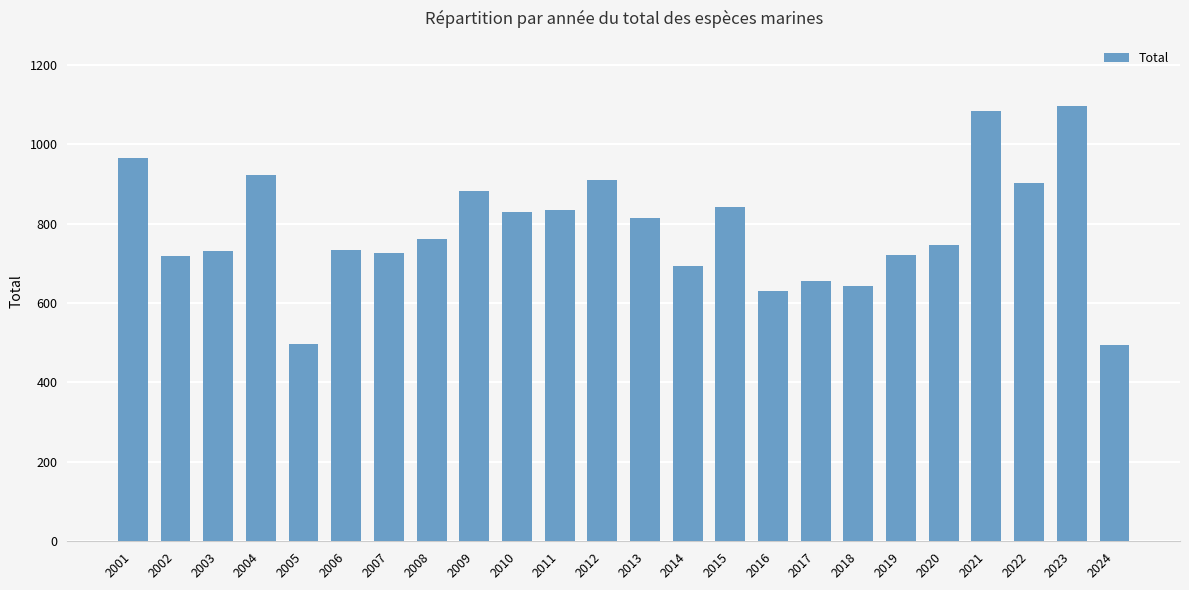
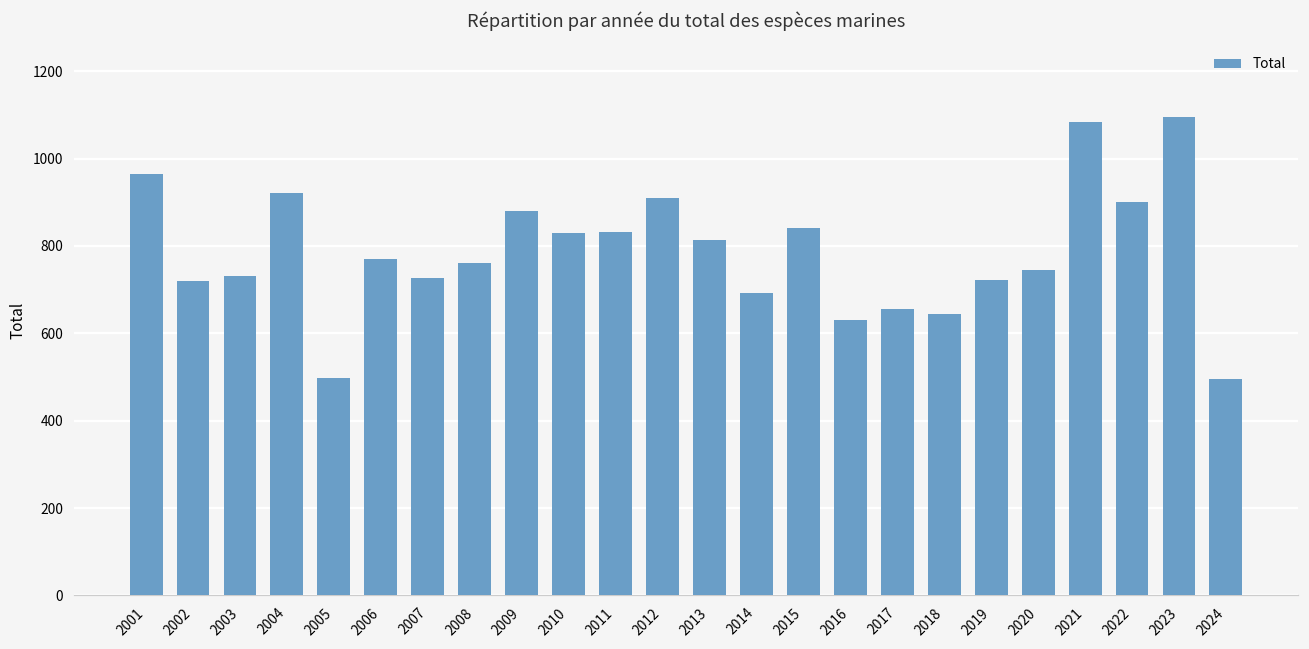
  {
    "2001": 970,
    "2002": 720,
    "2003": 730,
    "2004": 920,
    "2005": 500,
-   "2006": 730,
+   "2006": 770,
    "2007": 730,
    "2008": 760,
    "2009": 880,
    "2010": 830,
    "2011": 830,
    "2012": 910,
    "2013": 810,
    "2014": 690,
    "2015": 840,
    "2016": 630,
    "2017": 660,
    "2018": 640,
    "2019": 720,
    "2020": 750,
    "2021": 1080,
    "2022": 900,
    "2023": 1100,
    "2024": 500
  }
